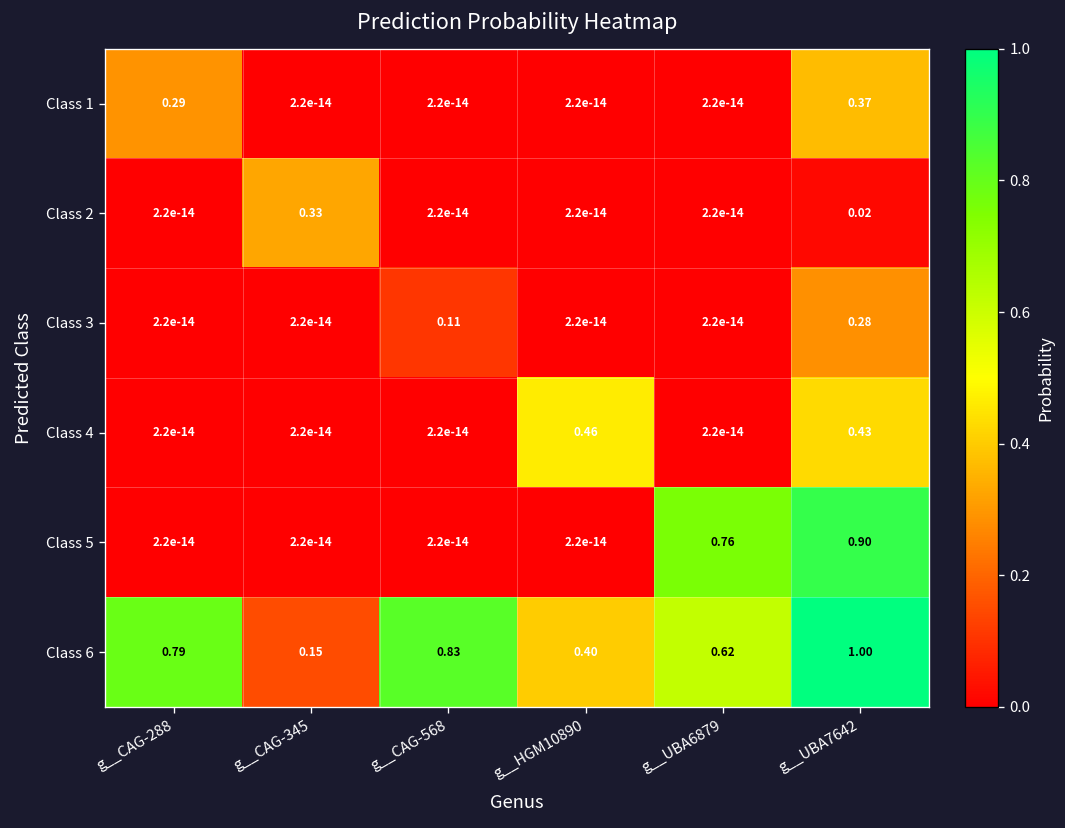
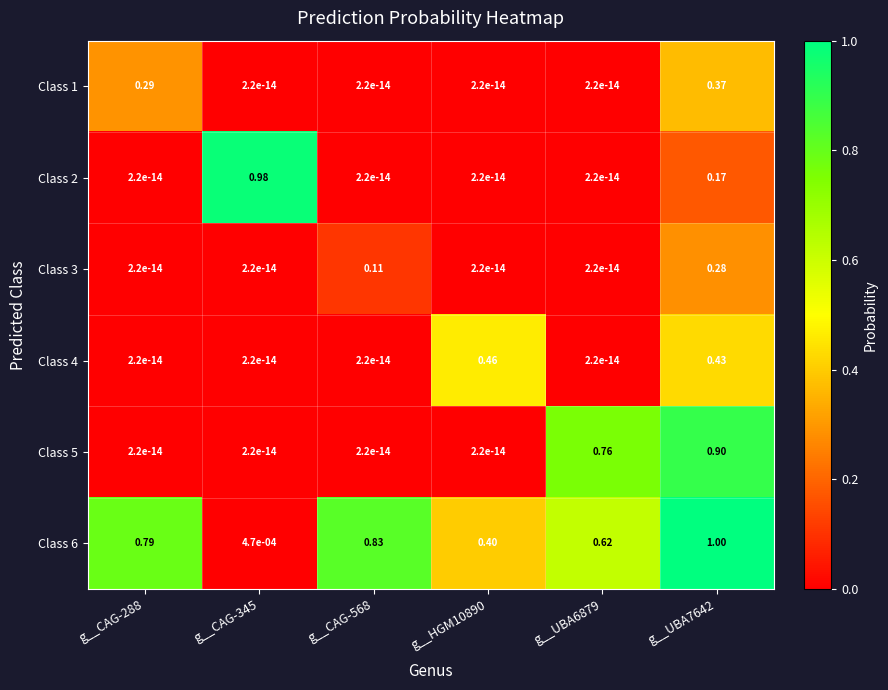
  {
    "Class 1": {
      "g__CAG-288": "0.29",
      "g__CAG-345": "2.2e-14",
      "g__CAG-568": "2.2e-14",
      "g__HGM10890": "2.2e-14",
      "g__UBA6879": "2.2e-14",
      "g__UBA7642": "0.37"
    },
    "Class 2": {
      "g__CAG-288": "2.2e-14",
-     "g__CAG-345": "0.33",
+     "g__CAG-345": "0.98",
      "g__CAG-568": "2.2e-14",
      "g__HGM10890": "2.2e-14",
      "g__UBA6879": "2.2e-14",
-     "g__UBA7642": "0.02"
+     "g__UBA7642": "0.17"
    },
    "Class 3": {
      "g__CAG-288": "2.2e-14",
      "g__CAG-345": "2.2e-14",
      "g__CAG-568": "0.11",
      "g__HGM10890": "2.2e-14",
      "g__UBA6879": "2.2e-14",
      "g__UBA7642": "0.28"
    },
    "Class 4": {
      "g__CAG-288": "2.2e-14",
      "g__CAG-345": "2.2e-14",
      "g__CAG-568": "2.2e-14",
      "g__HGM10890": "0.46",
      "g__UBA6879": "2.2e-14",
      "g__UBA7642": "0.43"
    },
    "Class 5": {
      "g__CAG-288": "2.2e-14",
      "g__CAG-345": "2.2e-14",
      "g__CAG-568": "2.2e-14",
      "g__HGM10890": "2.2e-14",
      "g__UBA6879": "0.76",
      "g__UBA7642": "0.90"
    },
    "Class 6": {
      "g__CAG-288": "0.79",
-     "g__CAG-345": "0.15",
+     "g__CAG-345": "4.7e-04",
      "g__CAG-568": "0.83",
      "g__HGM10890": "0.40",
      "g__UBA6879": "0.62",
      "g__UBA7642": "1.00"
    }
  }
